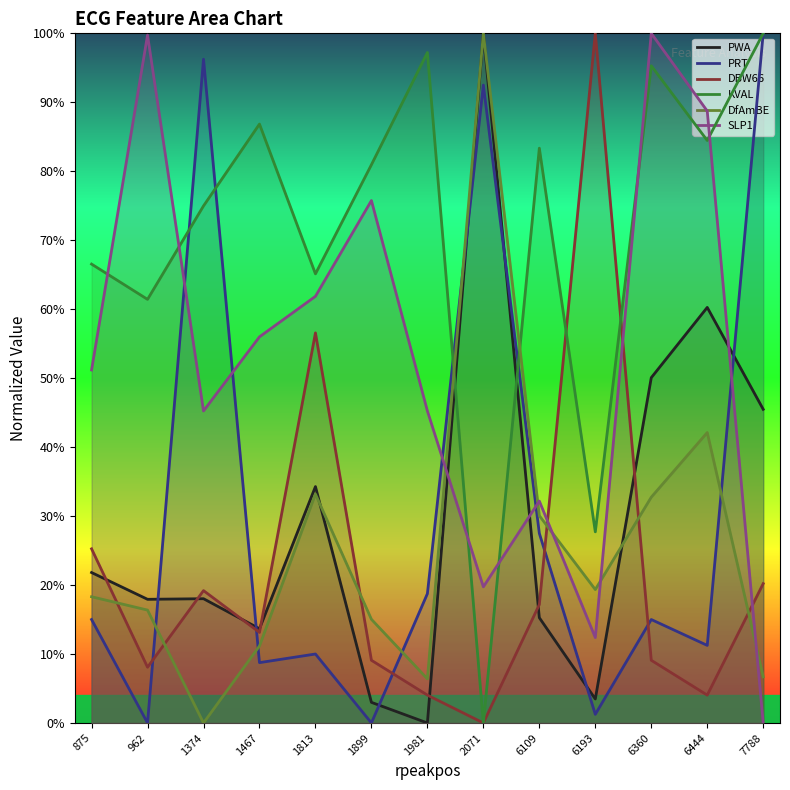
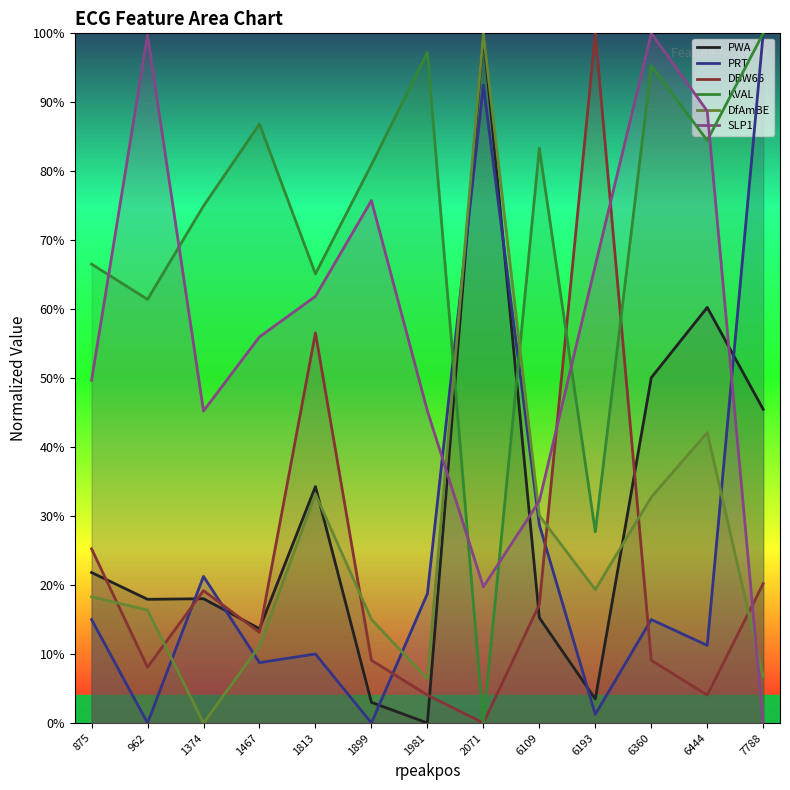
  {
    "PWA": {
      "875": "22%",
      "962": "18%",
      "1374": "18%",
      "1467": "14%",
      "1813": "34%",
      "6109": "15%",
      "6360": "50%",
      "6444": "60%",
      "7788": "45%"
    },
    "PRT": {
      "875": "15%",
-     "1374": "96%",
+     "1374": "21%",
      "1467": "9%",
      "1813": "10%",
      "1981": "19%",
      "2071": "93%",
-     "6109": "28%",
+     "6109": "29%",
      "6360": "15%",
      "6444": "11%"
    },
    "DBW66": {
      "875": "25%",
      "962": "8%",
      "1374": "19%",
      "1467": "13%",
      "1813": "57%",
      "1899": "9%",
      "1981": "4%",
      "6109": "17%",
      "6193": "100%",
      "6360": "9%",
      "6444": "4%",
      "7788": "20%"
    },
    "SLP1": {
-     "875": "51%",
+     "875": "50%",
      "962": "100%",
      "1374": "45%",
      "1467": "56%",
      "1813": "62%",
      "1899": "76%",
      "1981": "45%",
      "2071": "20%",
      "6109": "32%",
-     "6193": "12%",
+     "6193": "66%",
      "6360": "100%"
    }
  }
